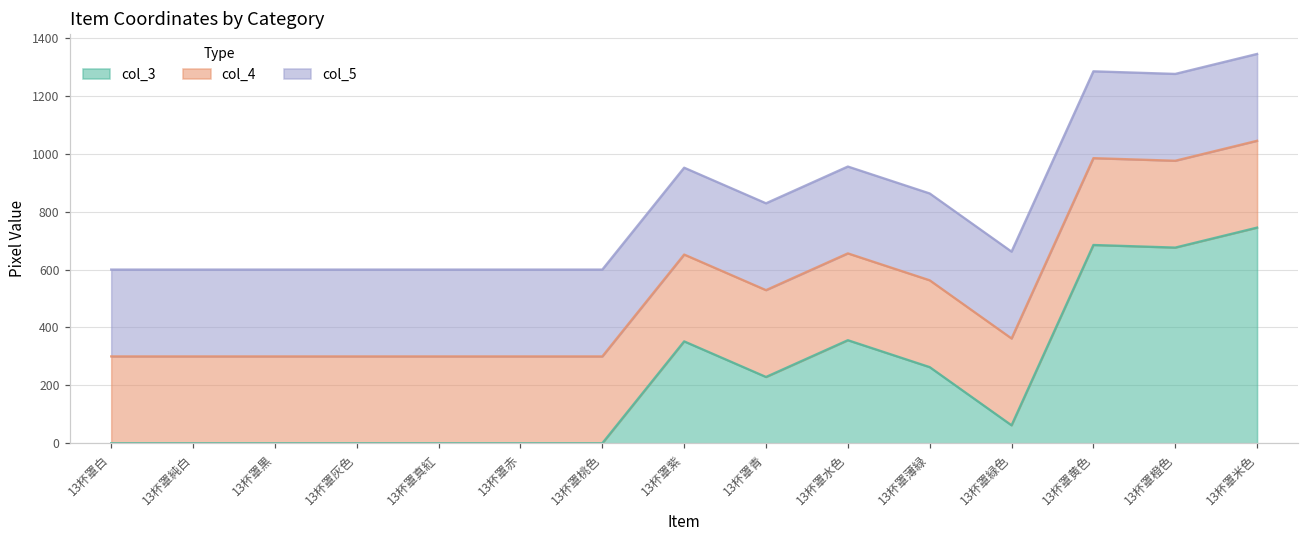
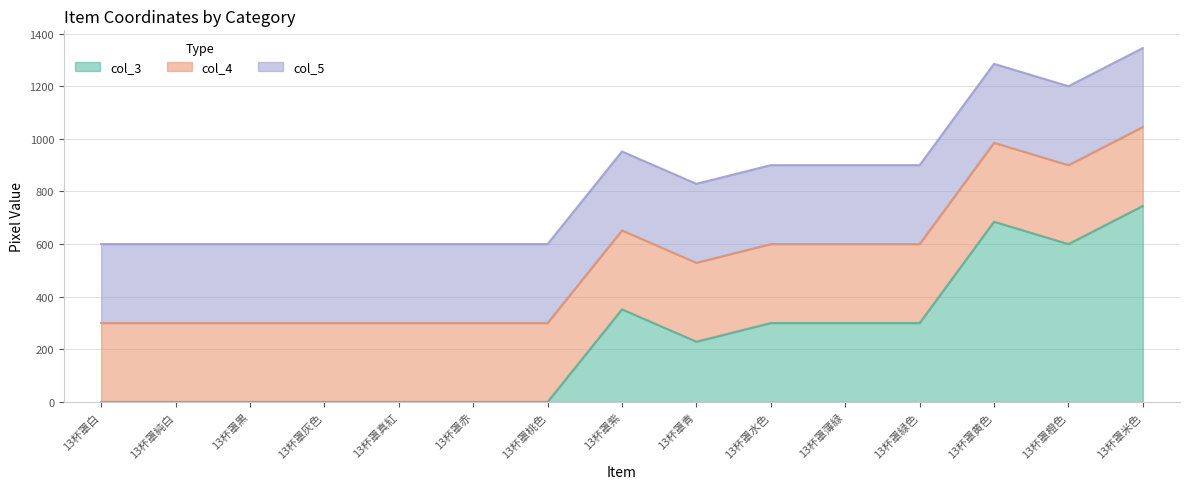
  {
    "col_3": {
      "13杯罩白": 0,
      "13杯罩純白": 0,
      "13杯罩黒": 0,
      "13杯罩灰色": 0,
      "13杯罩真紅": 0,
      "13杯罩赤": 0,
      "13杯罩桃色": 0,
      "13杯罩紫": 350,
      "13杯罩青": 230,
-     "13杯罩水色": 360,
-     "13杯罩薄緑": 260,
-     "13杯罩緑色": 60,
+     "13杯罩水色": 300,
+     "13杯罩薄緑": 300,
+     "13杯罩緑色": 300,
      "13杯罩黄色": 690,
-     "13杯罩橙色": 680,
+     "13杯罩橙色": 600,
      "13杯罩米色": 750
    },
    "col_4": {
      "13杯罩白": 300,
      "13杯罩純白": 300,
      "13杯罩黒": 300,
      "13杯罩灰色": 300,
      "13杯罩真紅": 300,
      "13杯罩赤": 300,
      "13杯罩桃色": 300,
      "13杯罩紫": 300,
      "13杯罩青": 300,
      "13杯罩水色": 300,
      "13杯罩薄緑": 300,
      "13杯罩緑色": 300,
      "13杯罩黄色": 300,
      "13杯罩橙色": 300,
      "13杯罩米色": 300
    },
    "col_5": {
      "13杯罩白": 300,
      "13杯罩純白": 300,
      "13杯罩黒": 300,
      "13杯罩灰色": 300,
      "13杯罩真紅": 300,
      "13杯罩赤": 300,
      "13杯罩桃色": 300,
      "13杯罩紫": 300,
      "13杯罩青": 300,
      "13杯罩水色": 300,
      "13杯罩薄緑": 300,
      "13杯罩緑色": 300,
      "13杯罩黄色": 300,
      "13杯罩橙色": 300,
      "13杯罩米色": 300
    }
  }
